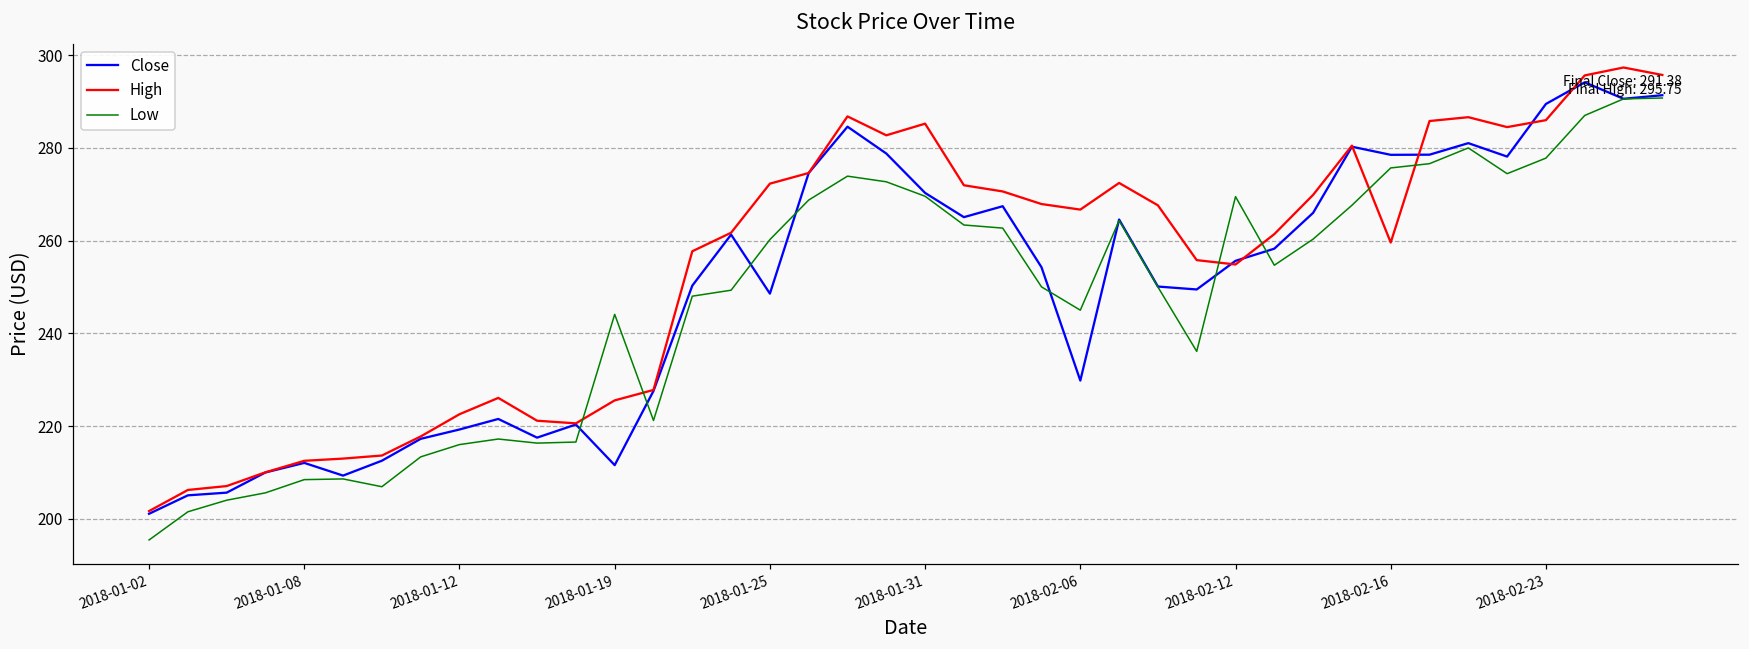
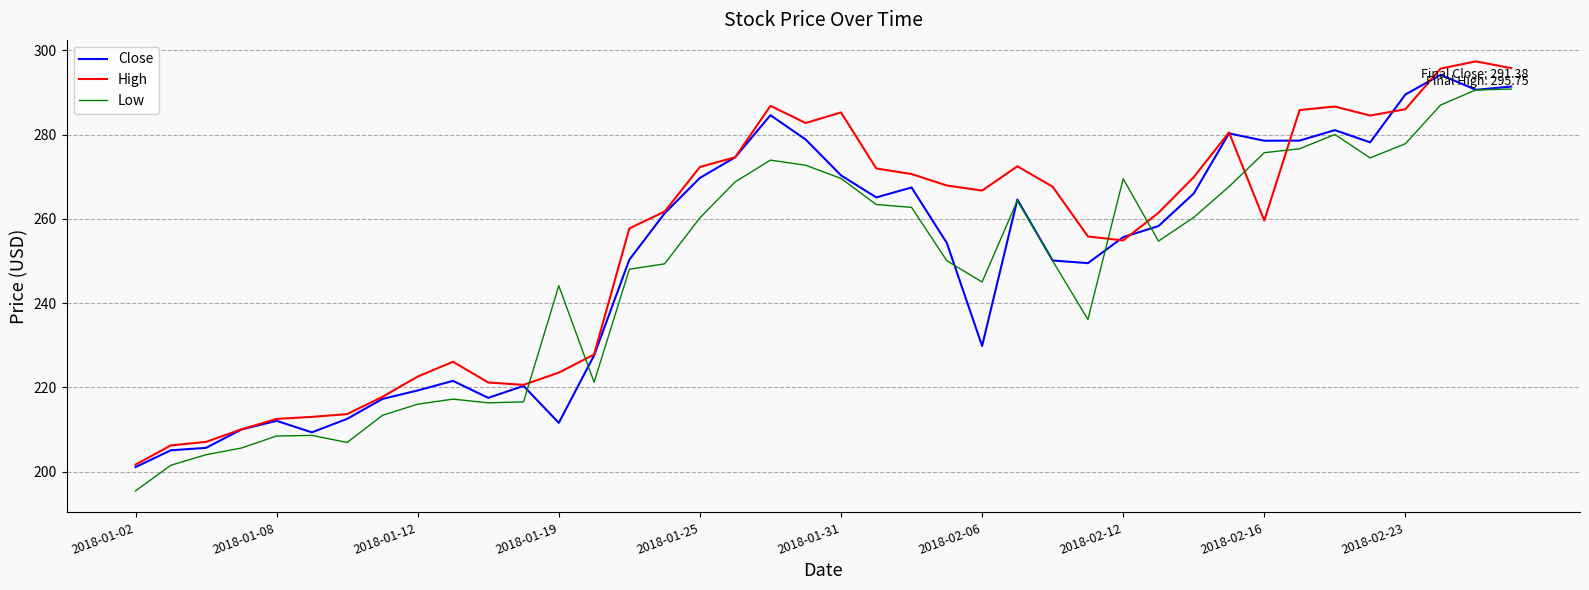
  {
    "Close": {
      "2018-01-12": 219,
      "2018-01-19": 212,
-     "2018-01-25": 249,
+     "2018-01-25": 270,
      "2018-01-31": 270,
      "2018-02-06": 230,
      "2018-02-12": 256,
      "2018-02-16": 279,
      "2018-02-23": 289
    },
    "High": {
      "2018-01-12": 223,
-     "2018-01-19": 226,
+     "2018-01-19": 223,
      "2018-01-25": 272,
      "2018-01-31": 285,
      "2018-02-06": 267,
      "2018-02-12": 255,
      "2018-02-16": 260,
      "2018-02-23": 286
    },
    "Low": {
      "2018-01-02": 195,
      "2018-01-08": 208,
      "2018-01-12": 216,
      "2018-01-19": 244,
      "2018-01-25": 260,
      "2018-01-31": 270,
      "2018-02-06": 245,
      "2018-02-12": 270,
      "2018-02-16": 276,
      "2018-02-23": 278
    }
  }
